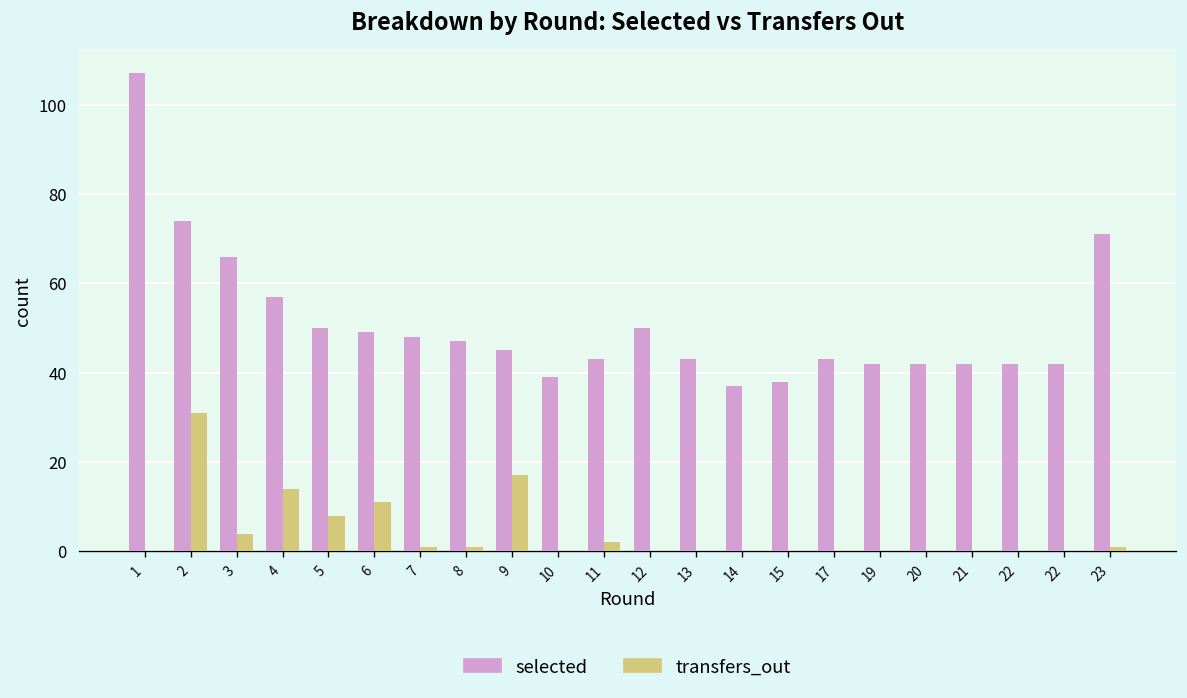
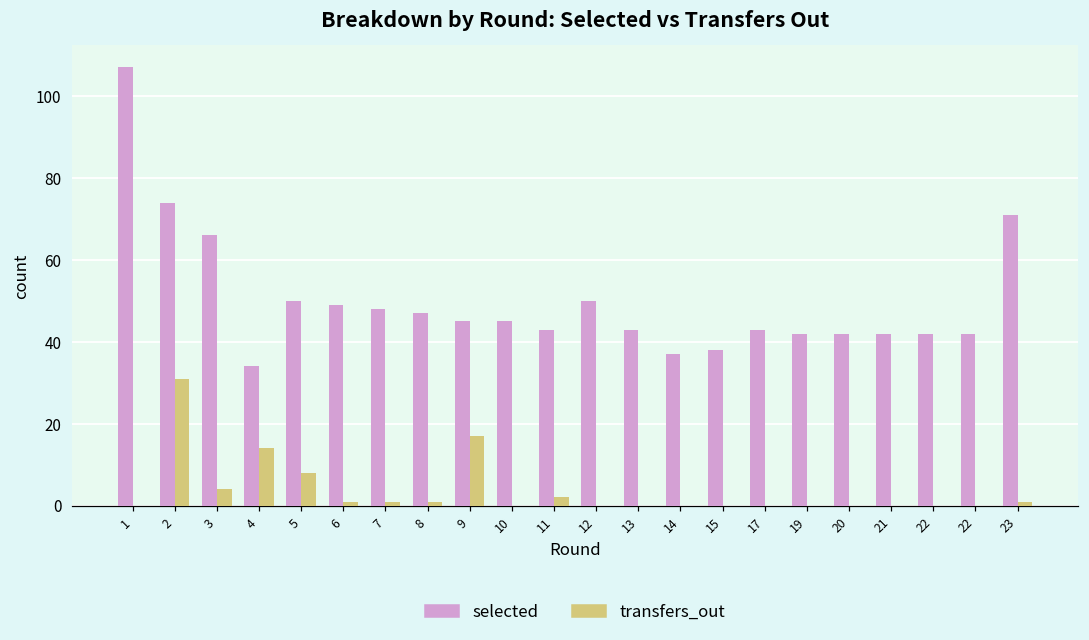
  {
    "selected": {
      "1": 107,
      "2": 74,
      "3": 66,
-     "4": 57,
+     "4": 34,
      "5": 50,
      "6": 49,
      "7": 48,
      "8": 47,
      "9": 45,
-     "10": 39,
+     "10": 45,
      "11": 43,
      "12": 50,
      "13": 43,
      "14": 37,
      "15": 38,
      "17": 43,
      "19": 42,
      "20": 42,
      "21": 42,
      "23": 71
    },
    "transfers_out": {
      "1": 0,
      "2": 31,
      "3": 4,
      "4": 14,
      "5": 8,
-     "6": 11,
+     "6": 1,
      "7": 1,
      "8": 1,
      "9": 17,
      "10": 0,
      "11": 2,
      "12": 0,
      "13": 0,
      "14": 0,
      "15": 0,
      "17": 0,
      "19": 0,
      "20": 0,
      "21": 0,
      "23": 1
    }
  }
